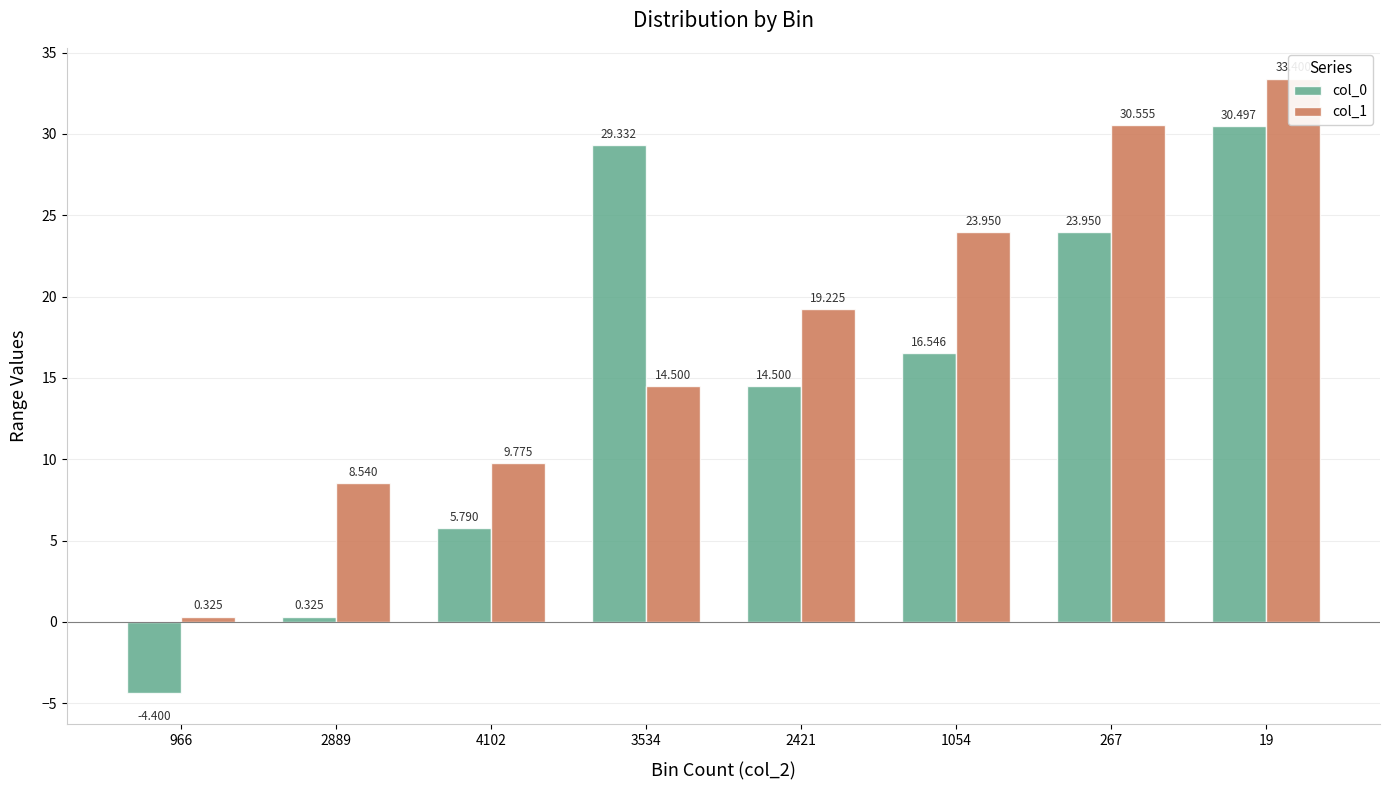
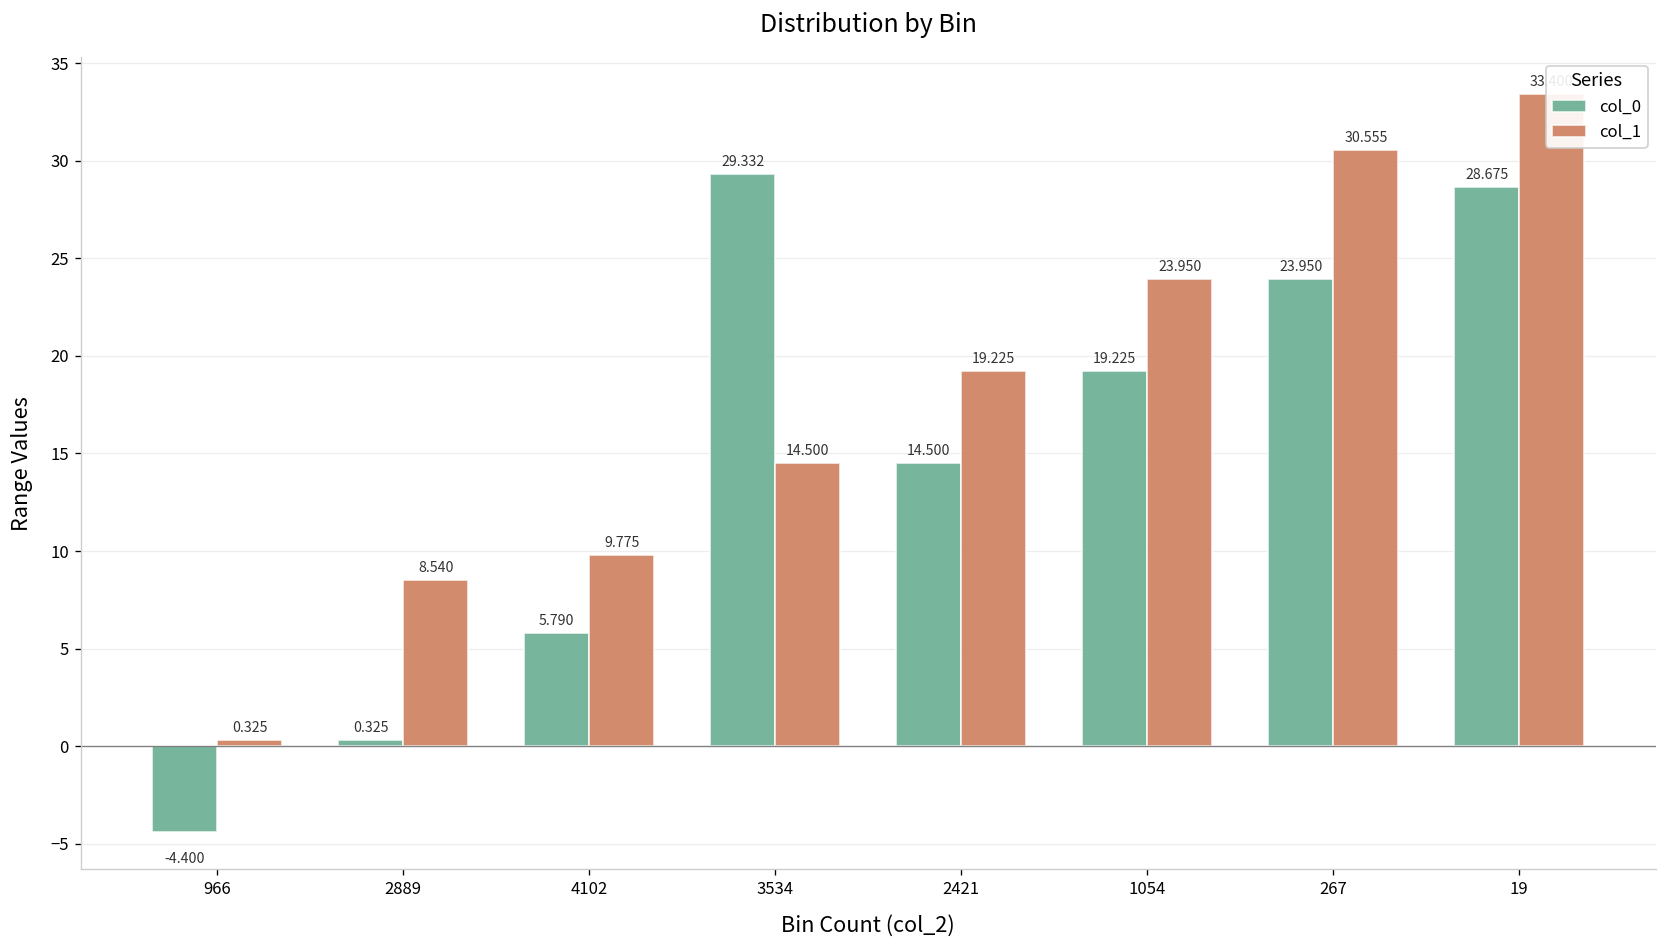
  {
    "col_0": {
      "966": -4.400,
      "2889": 0.325,
      "4102": 5.790,
      "3534": 29.332,
      "2421": 14.500,
-     "1054": 16.546,
+     "1054": 19.225,
      "267": 23.950,
-     "19": 30.497
+     "19": 28.675
    },
    "col_1": {
      "966": 0.325,
      "2889": 8.540,
      "4102": 9.775,
      "3534": 14.500,
      "2421": 19.225,
      "1054": 23.950,
      "267": 30.555
    }
  }
